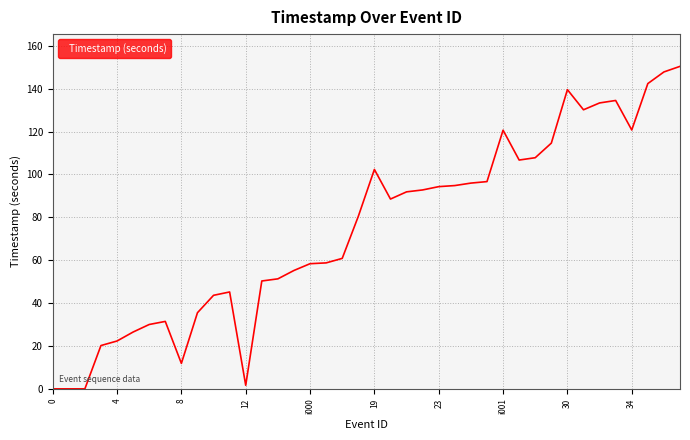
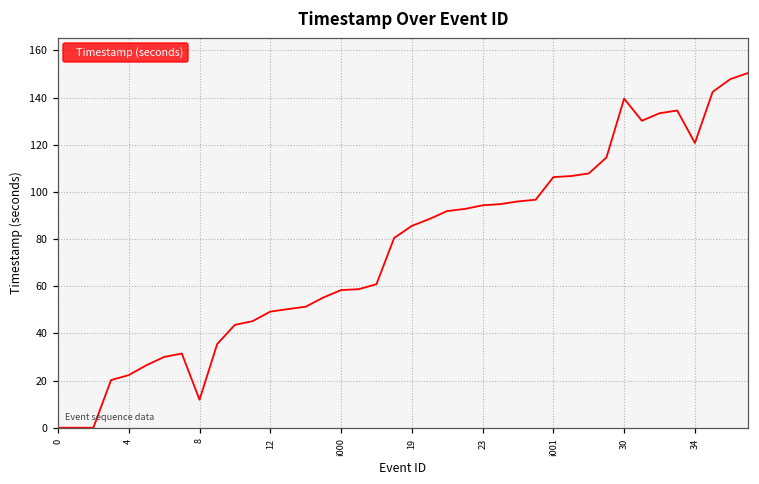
  {
    "0": 0,
    "4": 22,
    "8": 12,
-   "12": 2,
+   "12": 49,
    "i000": 58,
-   "19": 102,
+   "19": 86,
    "23": 94,
-   "i001": 121,
+   "i001": 106,
    "30": 140,
    "34": 121
  }
